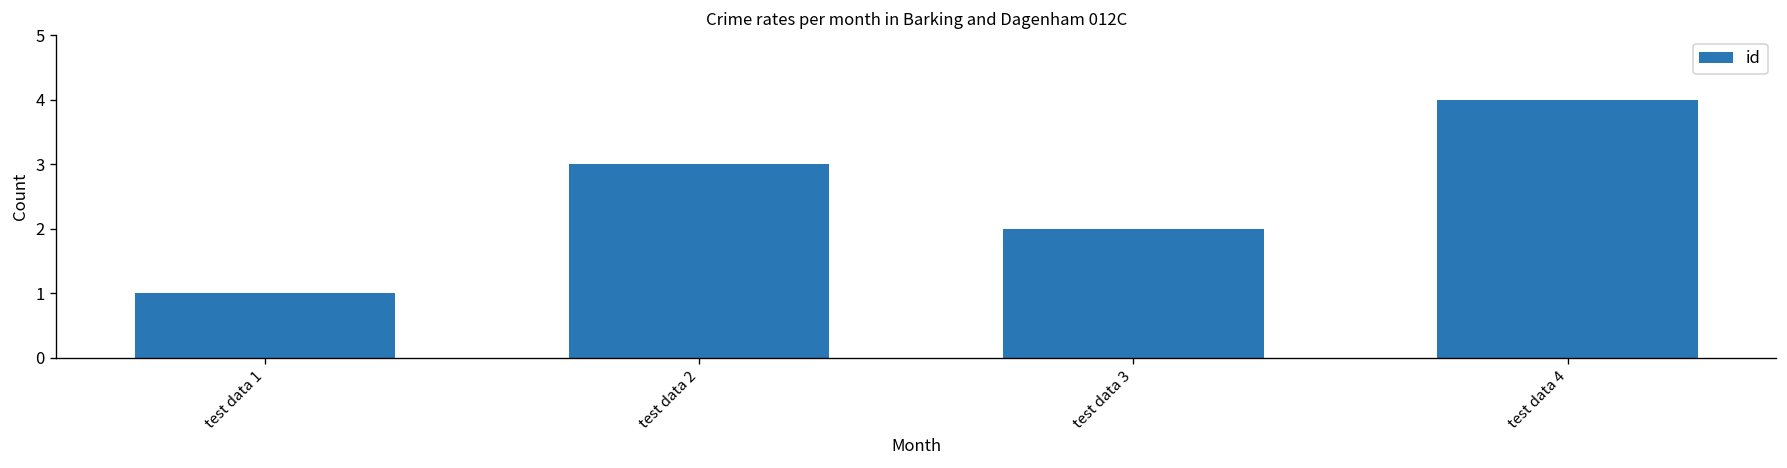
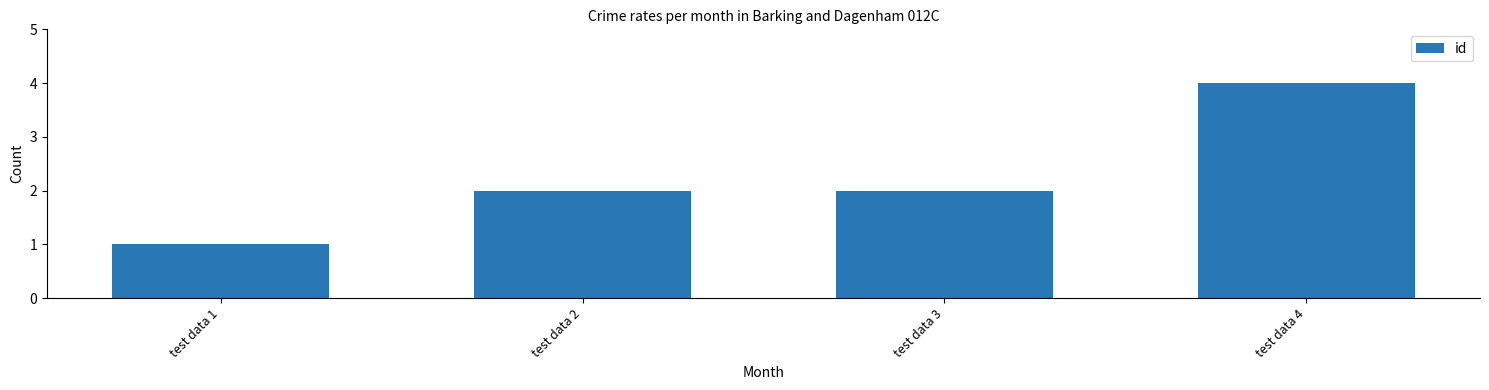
  {
    "test data 1": 1,
-   "test data 2": 3,
+   "test data 2": 2,
    "test data 3": 2,
    "test data 4": 4
  }
